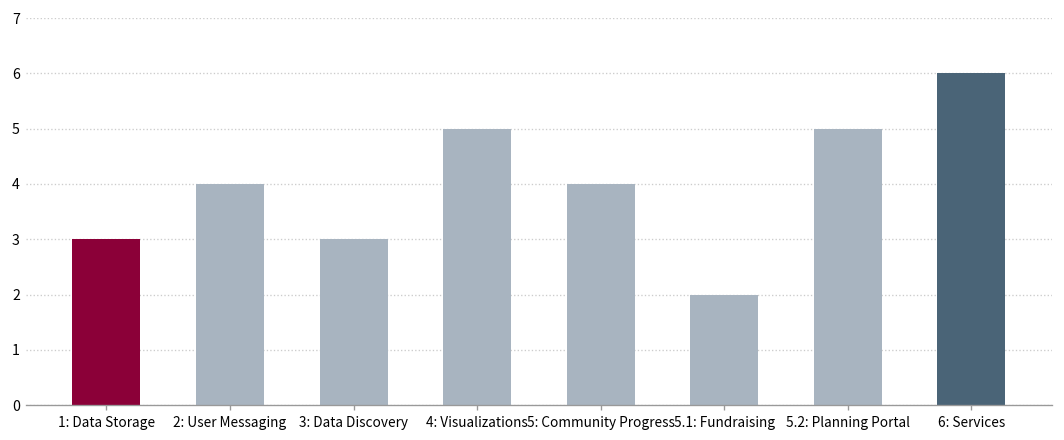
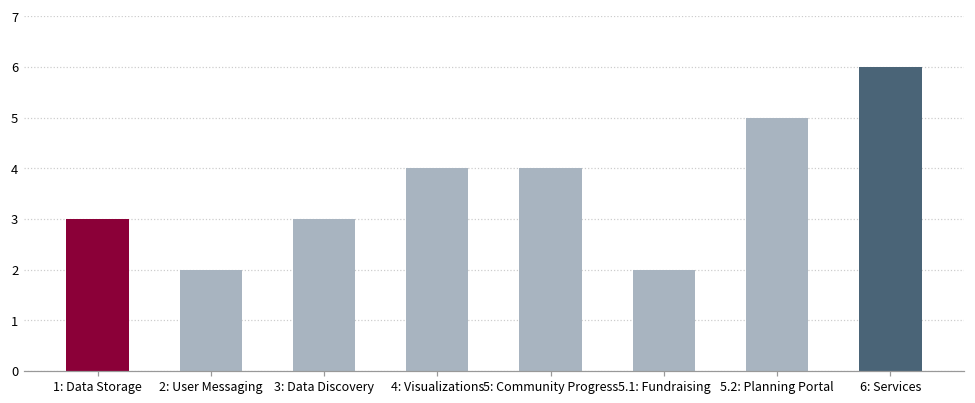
  {
    "1: Data Storage": 3,
-   "2: User Messaging": 4,
+   "2: User Messaging": 2,
    "3: Data Discovery": 3,
-   "4: Visualizations": 5,
+   "4: Visualizations": 4,
    "5: Community Progress": 4,
    "5.1: Fundraising": 2,
    "5.2: Planning Portal": 5,
    "6: Services": 6
  }
